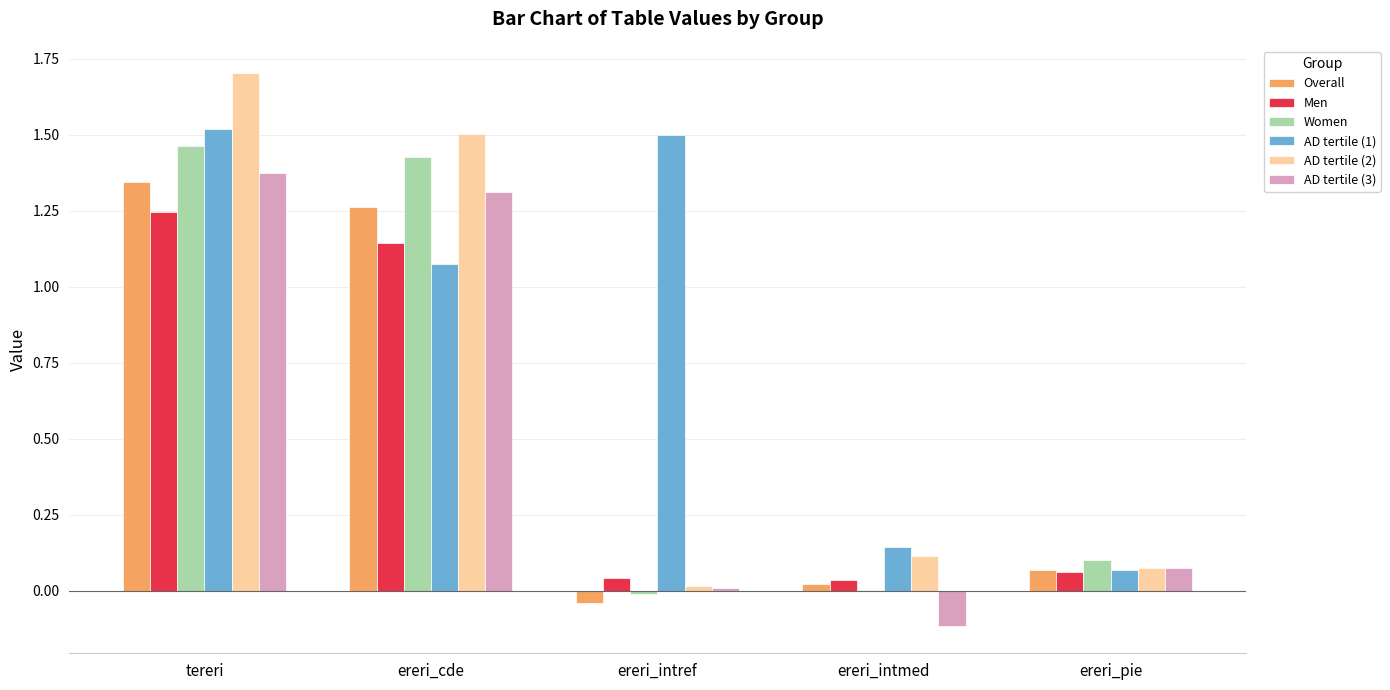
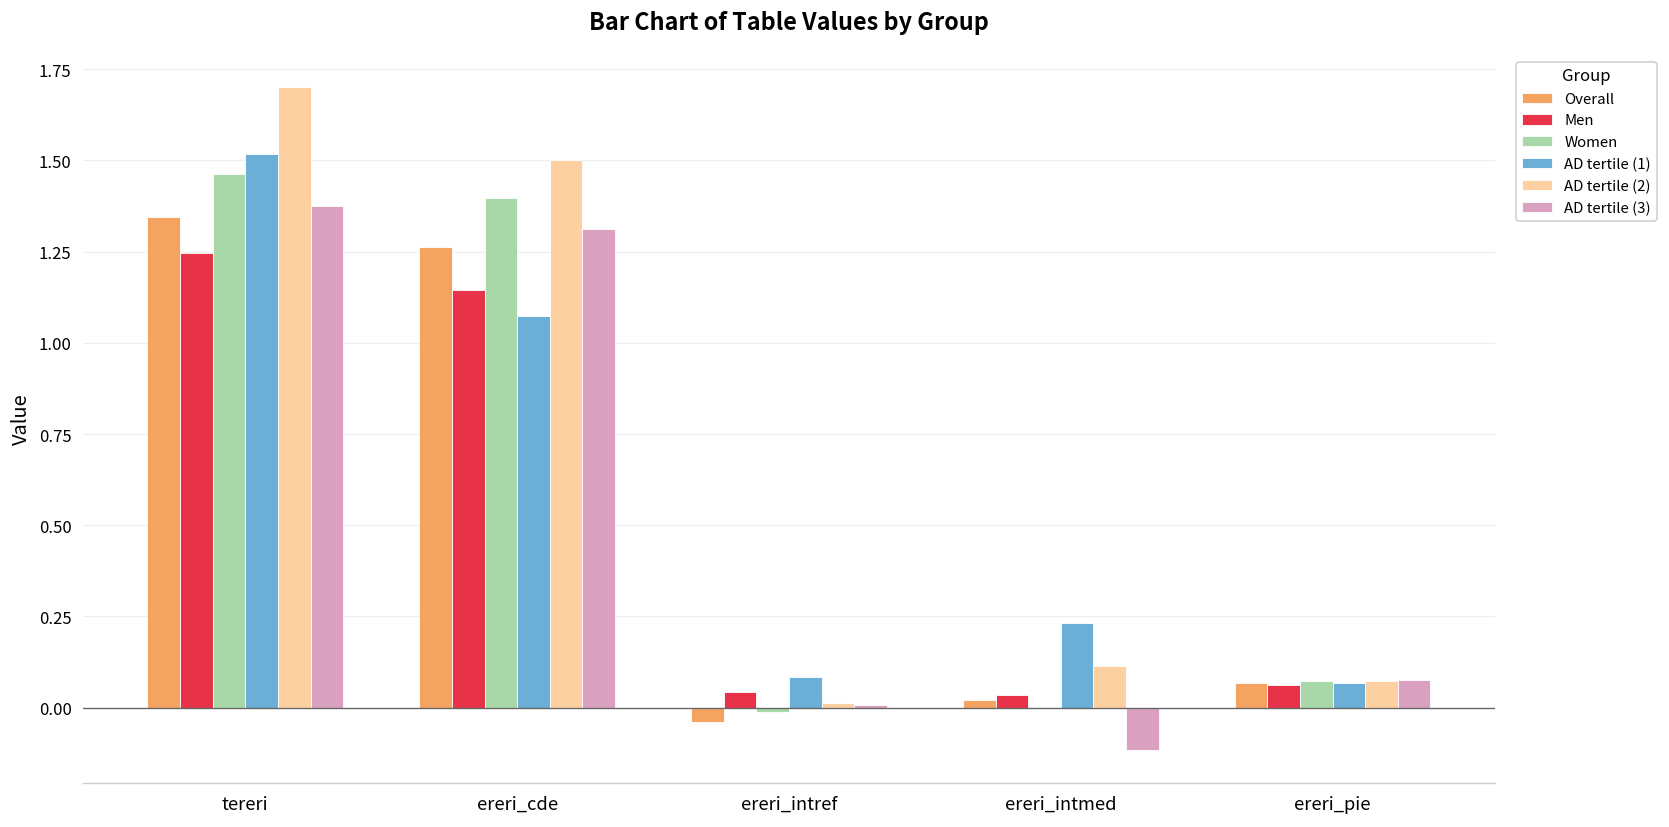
  {
    "Overall": {
      "tereri": 1.34,
      "ereri_cde": 1.26,
      "ereri_intref": -0.04,
      "ereri_intmed": 0.02,
      "ereri_pie": 0.07
    },
    "Men": {
      "tereri": 1.25,
      "ereri_cde": 1.14,
      "ereri_intref": 0.04,
      "ereri_intmed": 0.03,
      "ereri_pie": 0.06
    },
    "Women": {
      "tereri": 1.46,
-     "ereri_cde": 1.43,
+     "ereri_cde": 1.40,
      "ereri_intref": -0.01,
-     "ereri_pie": 0.10
+     "ereri_pie": 0.07
    },
    "AD tertile (1)": {
      "tereri": 1.52,
      "ereri_cde": 1.07,
-     "ereri_intref": 1.50,
-     "ereri_intmed": 0.14,
+     "ereri_intref": 0.08,
+     "ereri_intmed": 0.23,
      "ereri_pie": 0.07
    },
    "AD tertile (2)": {
      "tereri": 1.70,
      "ereri_cde": 1.50,
      "ereri_intref": 0.01,
      "ereri_intmed": 0.11,
      "ereri_pie": 0.07
    },
    "AD tertile (3)": {
      "tereri": 1.37,
      "ereri_cde": 1.31,
      "ereri_intmed": -0.12,
      "ereri_pie": 0.07
    }
  }
